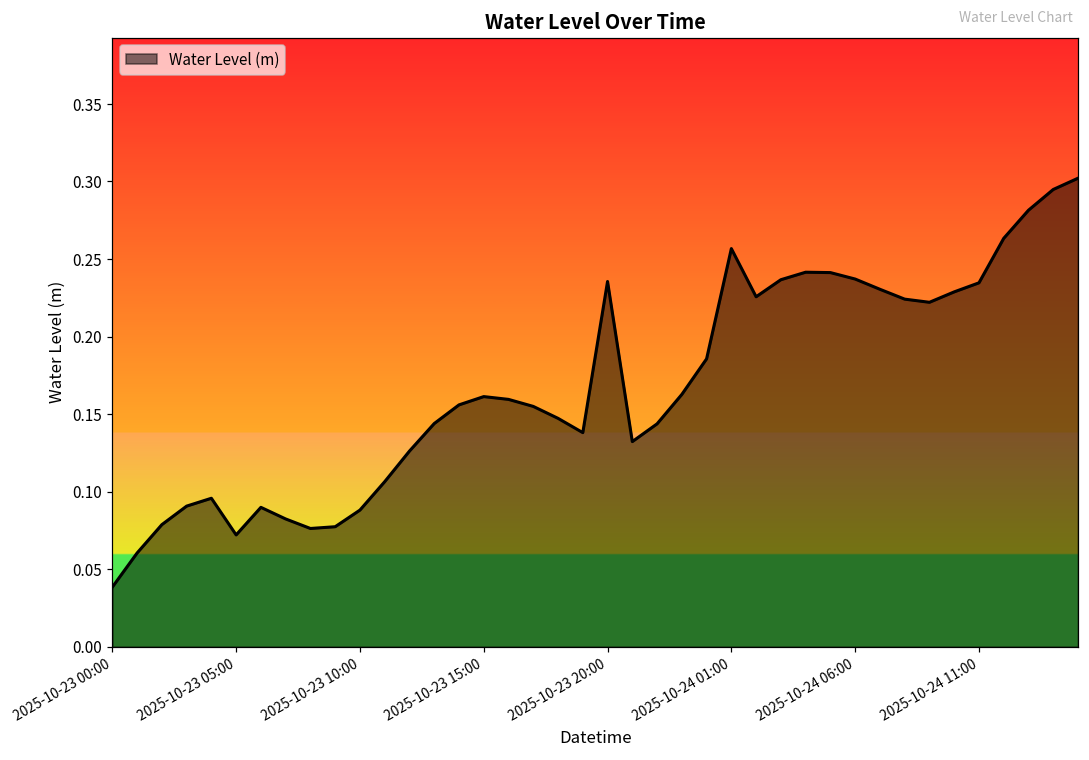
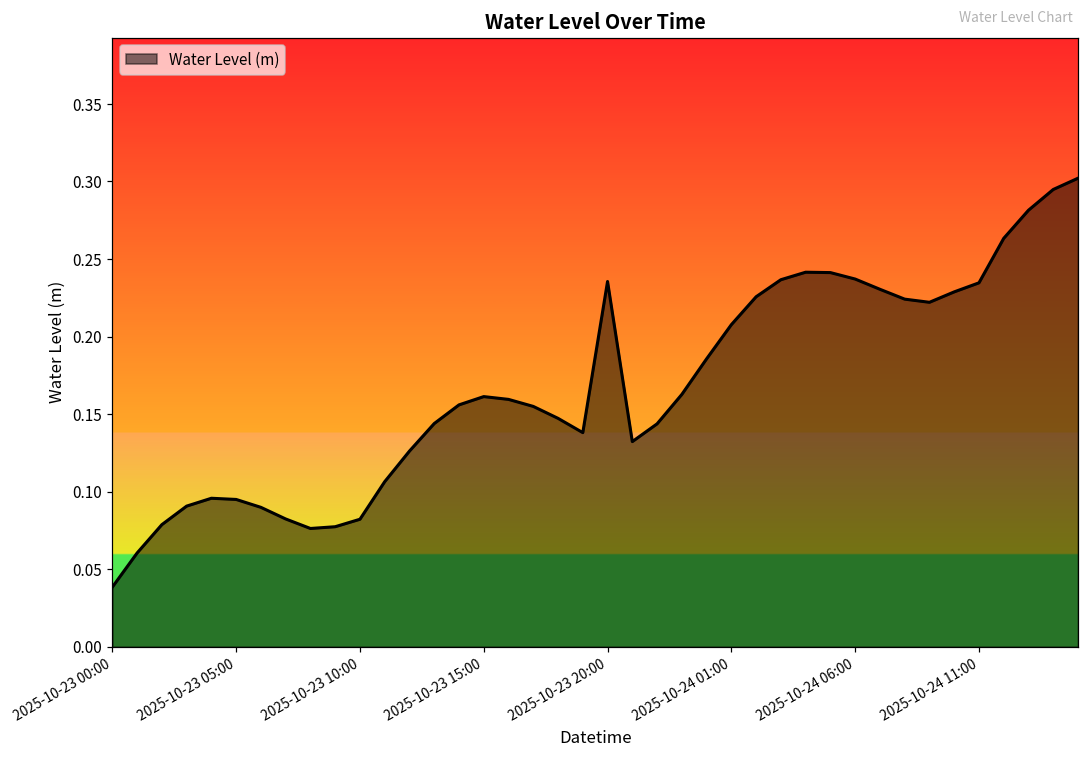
  {
    "2025-10-23 00:00": 0.038,
-   "2025-10-23 05:00": 0.072,
-   "2025-10-23 10:00": 0.088,
+   "2025-10-23 05:00": 0.095,
+   "2025-10-23 10:00": 0.082,
    "2025-10-23 15:00": 0.161,
    "2025-10-23 20:00": 0.236,
-   "2025-10-24 01:00": 0.257,
+   "2025-10-24 01:00": 0.208,
    "2025-10-24 06:00": 0.237,
    "2025-10-24 11:00": 0.235
  }
